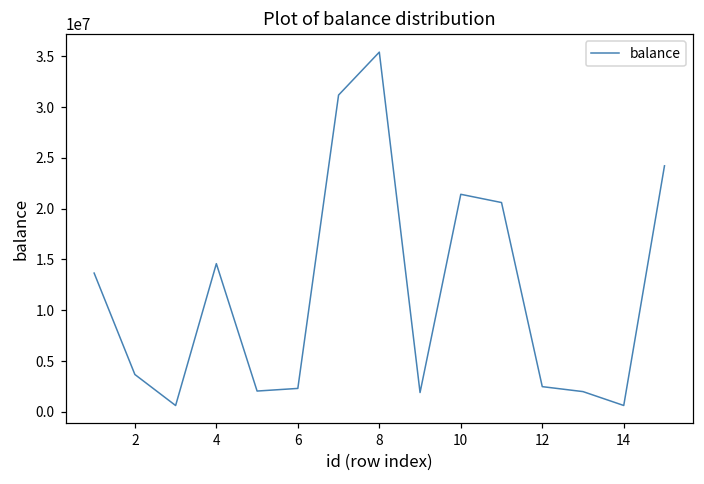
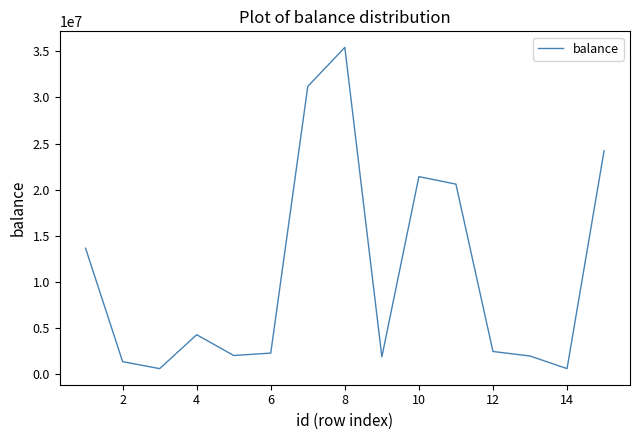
  {
-   "2": 4000000,
-   "4": 15000000,
+   "2": 1000000,
+   "4": 4000000,
    "6": 2000000,
    "8": 35000000,
    "10": 21000000,
    "12": 2000000,
    "14": 1000000
  }
